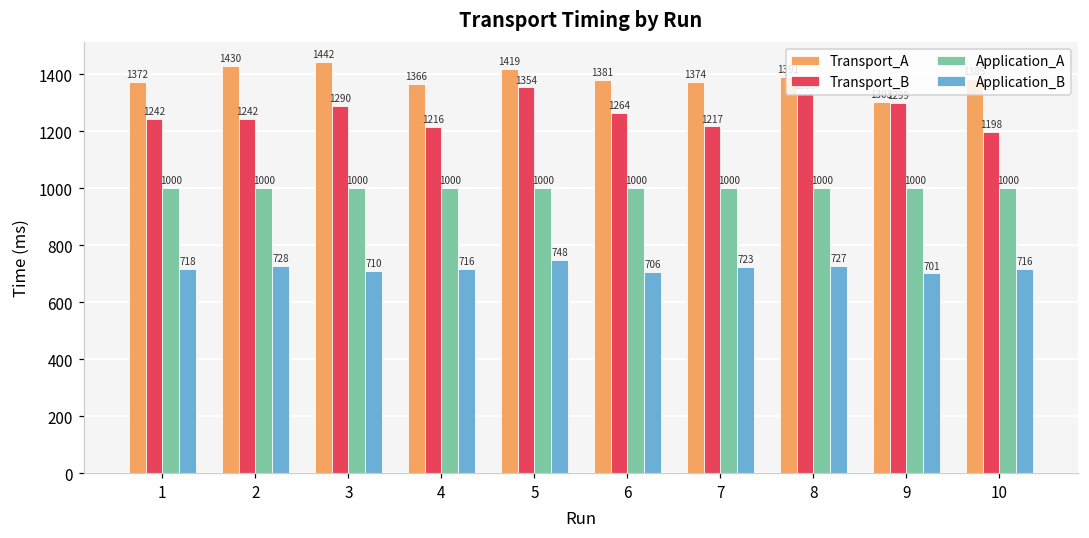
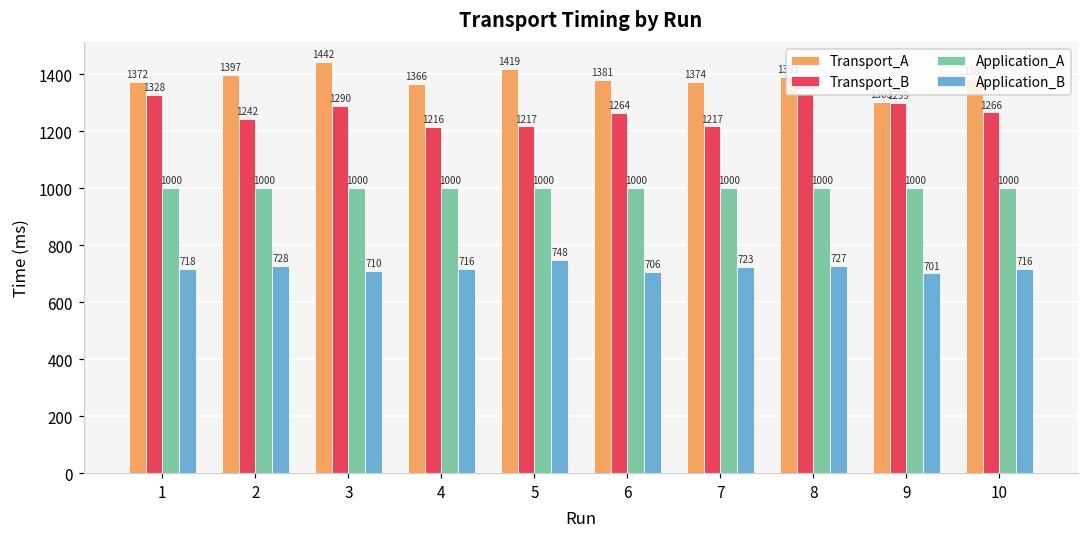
  {
    "Transport_A": {
      "1": 1372,
-     "2": 1430,
+     "2": 1397,
      "3": 1442,
      "4": 1366,
      "5": 1419,
      "6": 1381,
      "7": 1374
    },
    "Transport_B": {
-     "1": 1242,
+     "1": 1328,
      "2": 1242,
      "3": 1290,
      "4": 1216,
-     "5": 1354,
+     "5": 1217,
      "6": 1264,
      "7": 1217,
-     "10": 1198
+     "10": 1266
    }
  }
